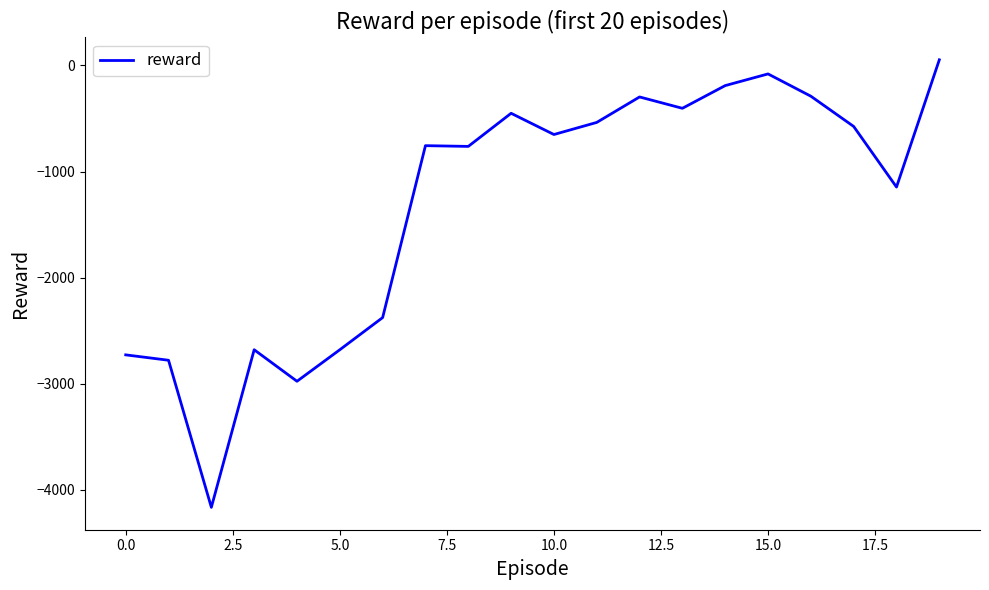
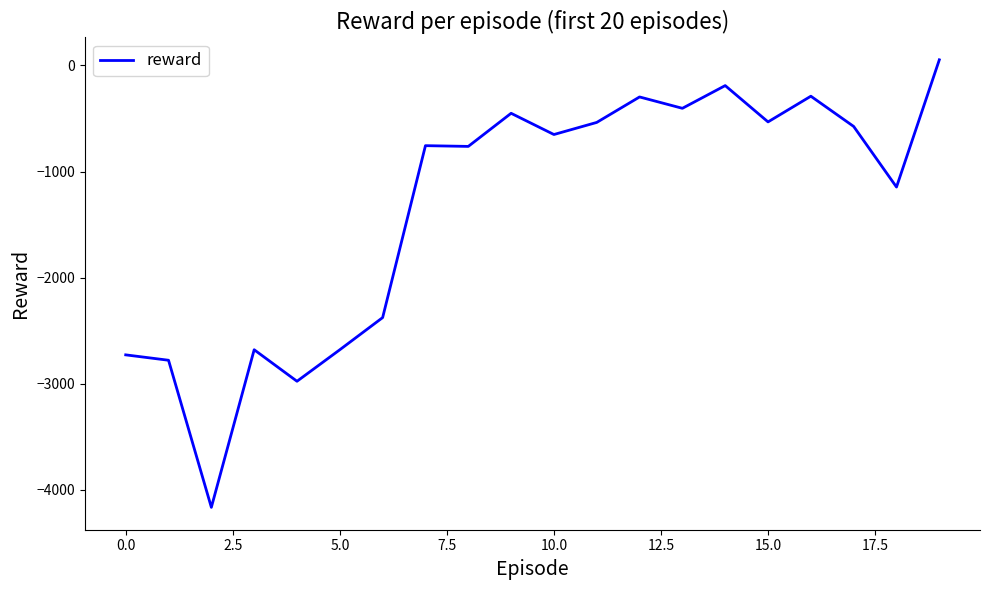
  {
    "0.0": -2730,
    "5.0": -2680,
    "10.0": -650,
-   "15.0": -80
+   "15.0": -530
  }
